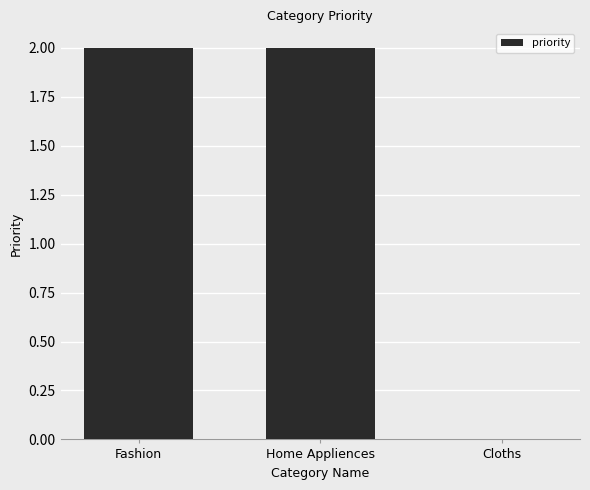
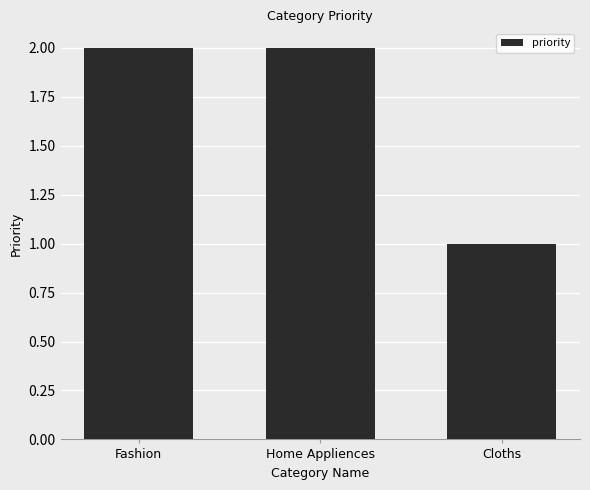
  {
    "Fashion": 2,
    "Home Appliences": 2,
-   "Cloths": 0
+   "Cloths": 1
  }
